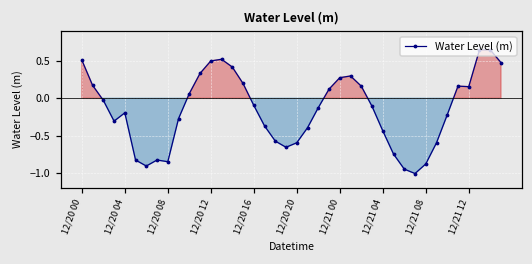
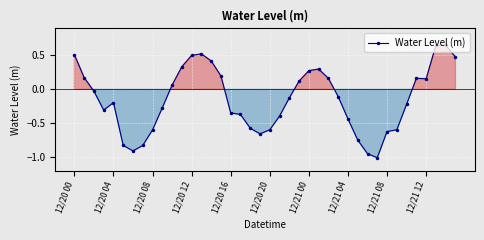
  {
    "12/20 00": 0.5,
    "12/20 04": -0.2,
-   "12/20 08": -0.9,
+   "12/20 08": -0.6,
    "12/20 12": 0.5,
-   "12/20 16": -0.1,
+   "12/20 16": -0.3,
    "12/20 20": -0.6,
    "12/21 00": 0.3,
    "12/21 04": -0.4,
-   "12/21 08": -0.9,
+   "12/21 08": -0.6,
    "12/21 12": 0.2
  }
